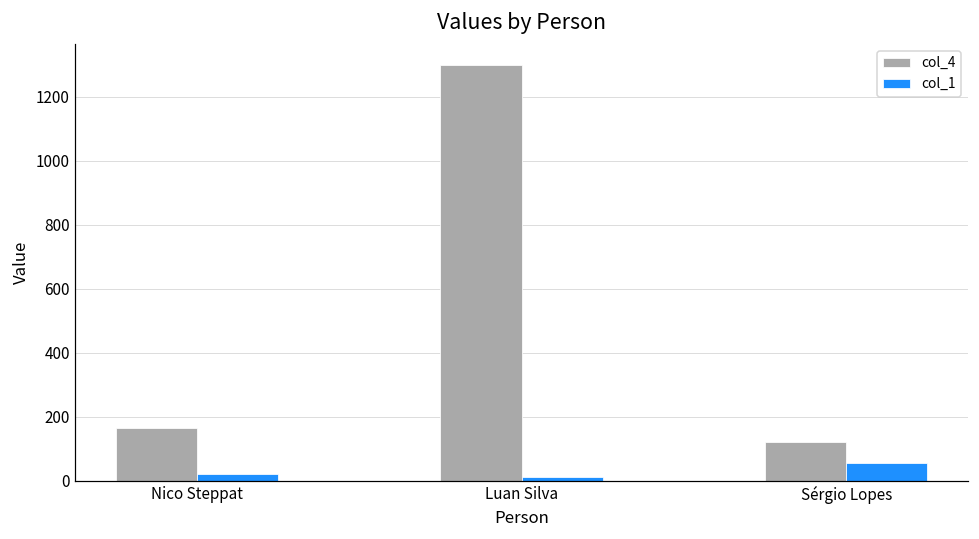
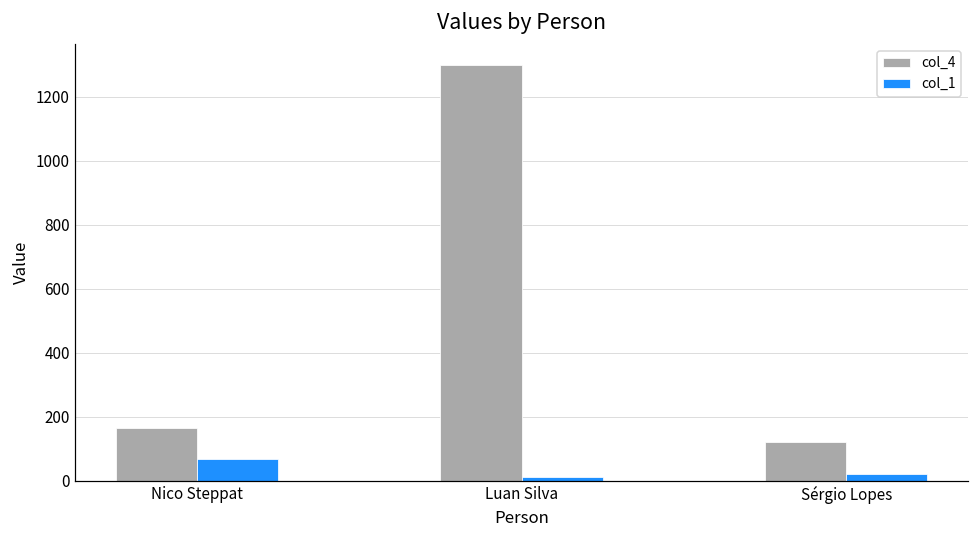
  {
    "col_4": {
      "Nico Steppat": 170,
      "Luan Silva": 1300,
      "Sérgio Lopes": 120
    },
    "col_1": {
-     "Nico Steppat": 20,
+     "Nico Steppat": 70,
      "Luan Silva": 10,
-     "Sérgio Lopes": 60
+     "Sérgio Lopes": 20
    }
  }
